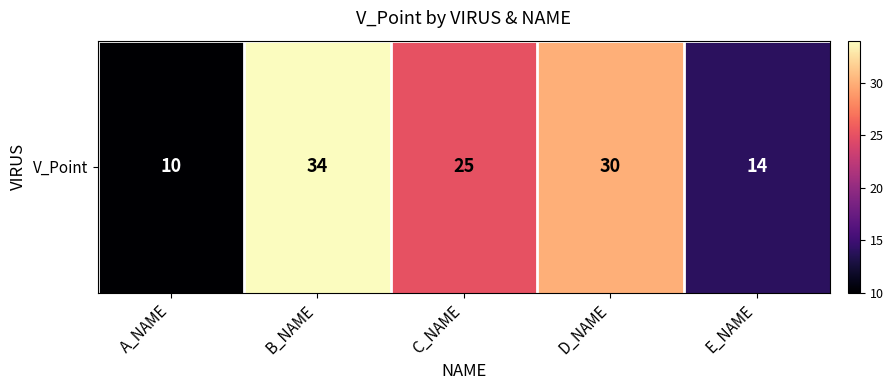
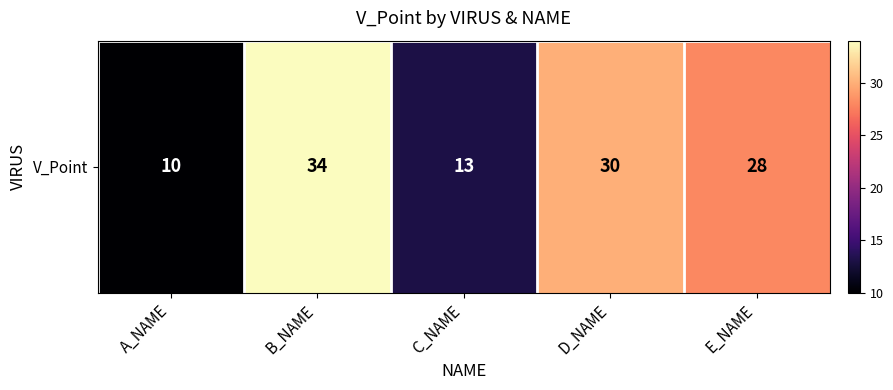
  {
    "V_Point": {
      "A_NAME": 10,
      "B_NAME": 34,
-     "C_NAME": 25,
+     "C_NAME": 13,
      "D_NAME": 30,
-     "E_NAME": 14
+     "E_NAME": 28
    }
  }
